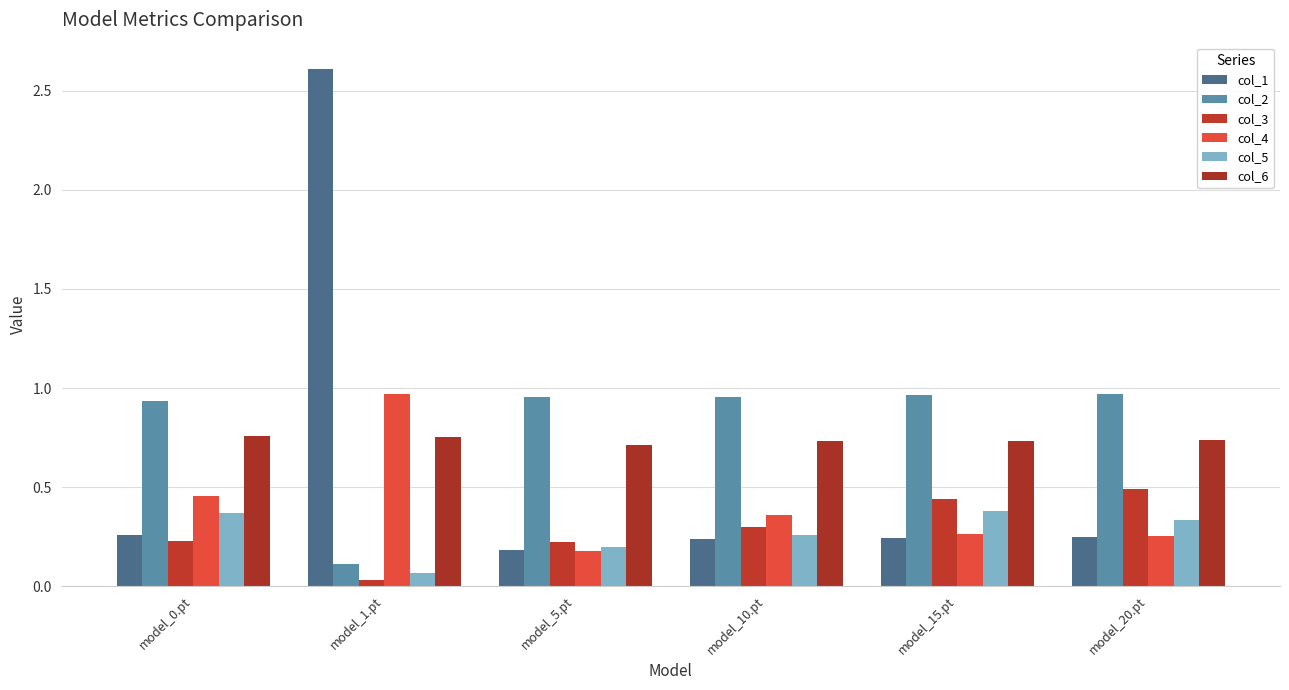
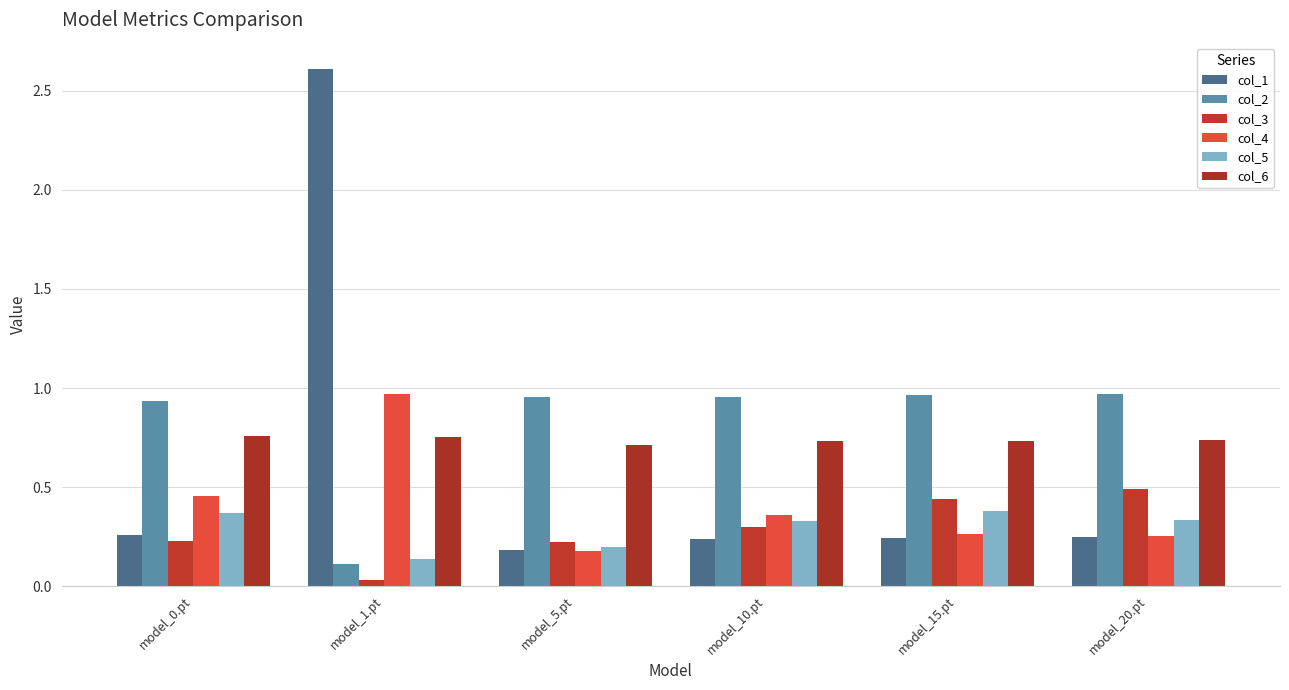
  {
    "col_5": {
      "model_0.pt": 0.37,
-     "model_1.pt": 0.06,
+     "model_1.pt": 0.14,
      "model_5.pt": 0.20,
-     "model_10.pt": 0.26,
+     "model_10.pt": 0.33,
      "model_15.pt": 0.38,
      "model_20.pt": 0.34
    }
  }
